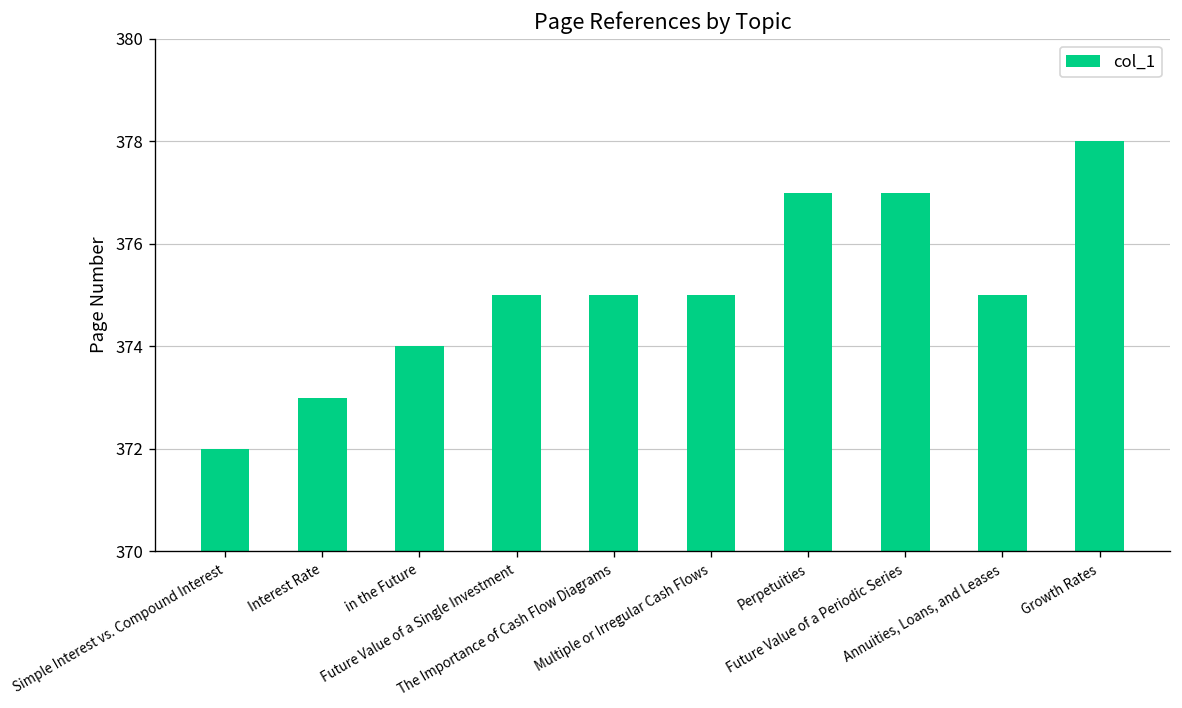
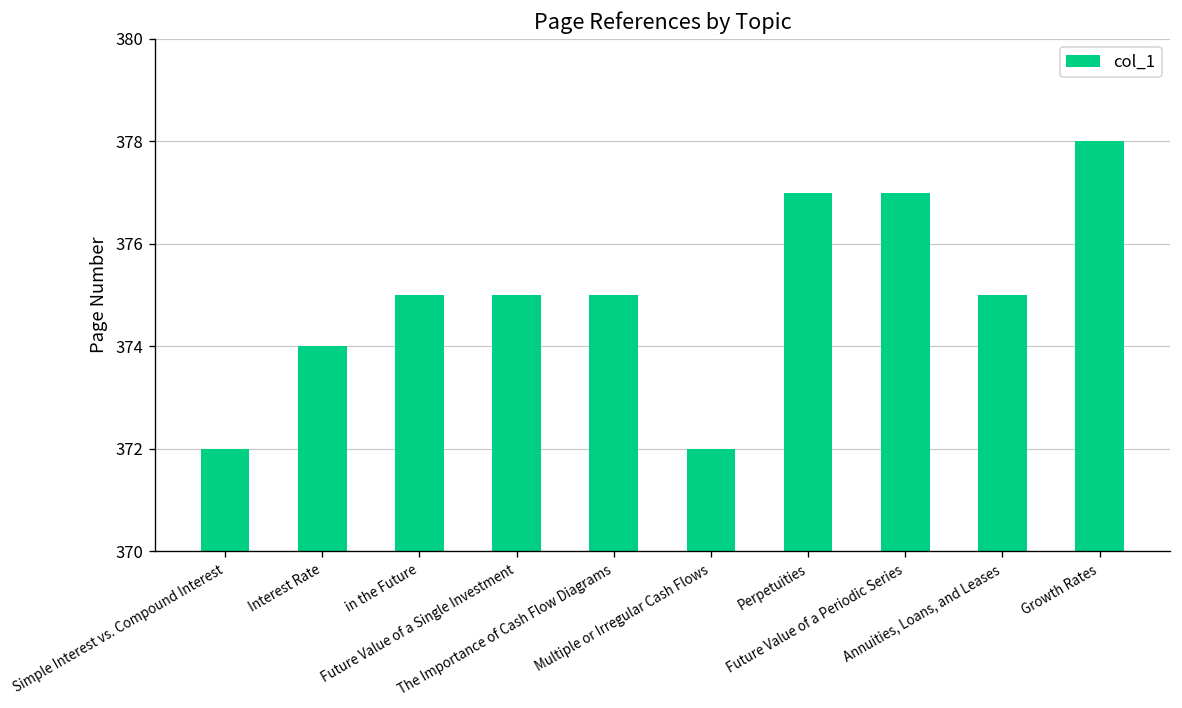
  {
    "Simple Interest vs. Compound Interest": 372,
-   "Interest Rate": 373,
-   "in the Future": 374,
+   "Interest Rate": 374,
+   "in the Future": 375,
    "Future Value of a Single Investment": 375,
    "The Importance of Cash Flow Diagrams": 375,
-   "Multiple or Irregular Cash Flows": 375,
+   "Multiple or Irregular Cash Flows": 372,
    "Perpetuities": 377,
    "Future Value of a Periodic Series": 377,
    "Annuities, Loans, and Leases": 375,
    "Growth Rates": 378
  }
